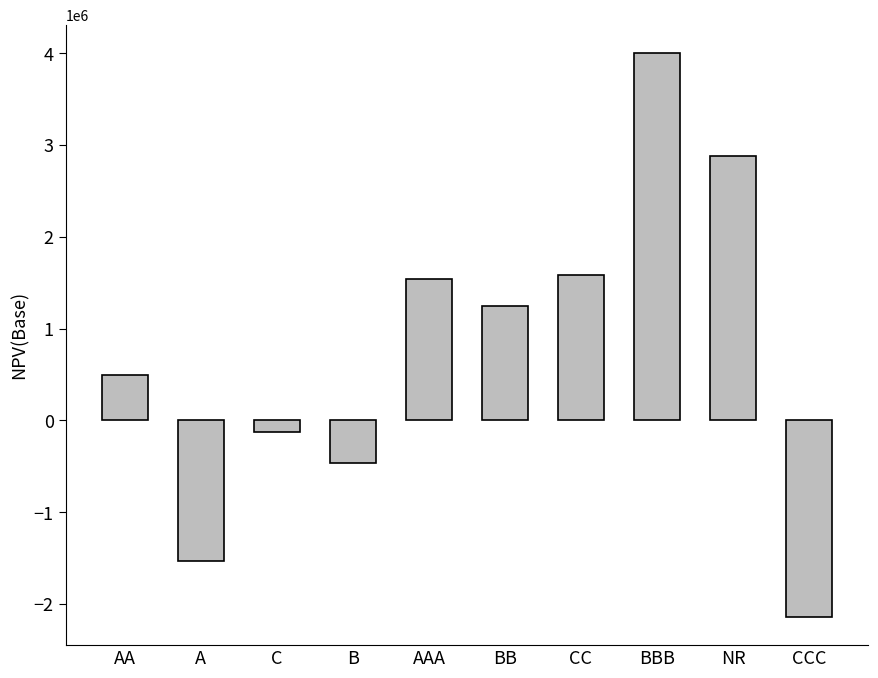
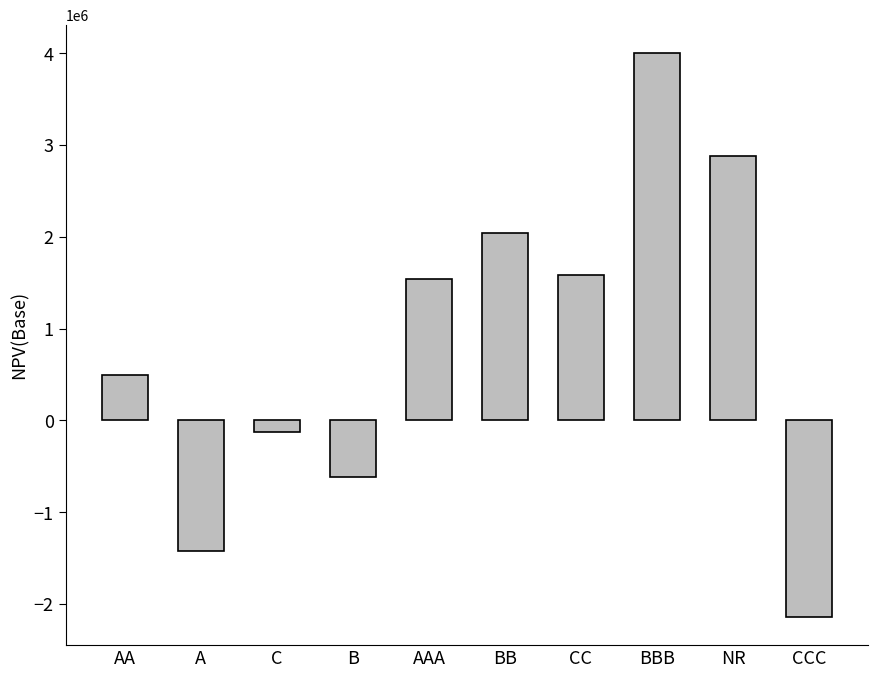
  {
    "AA": 500000,
-   "A": -1500000,
+   "A": -1400000,
    "C": -100000,
-   "B": -500000,
+   "B": -600000,
    "AAA": 1500000,
-   "BB": 1200000,
+   "BB": 2000000,
    "CC": 1600000,
    "BBB": 4000000,
    "NR": 2900000,
    "CCC": -2100000
  }
